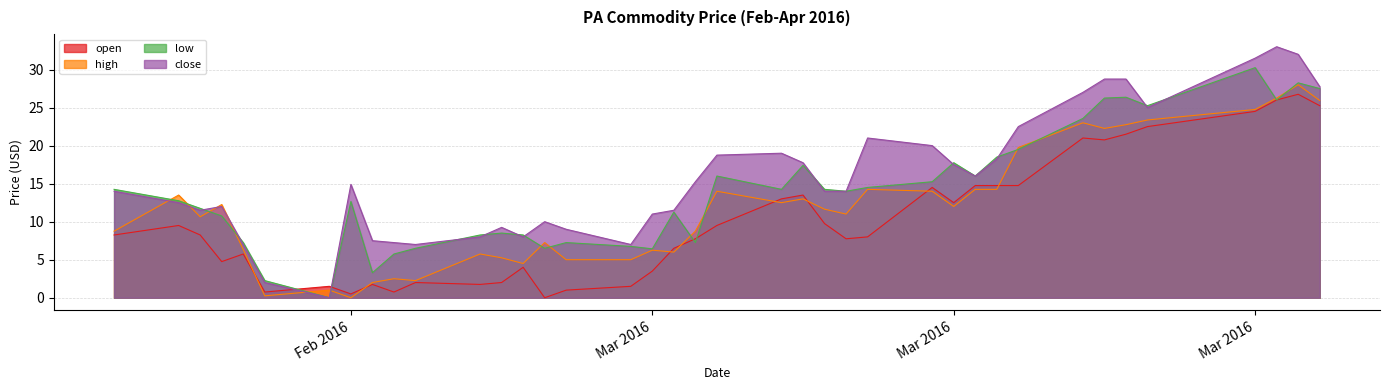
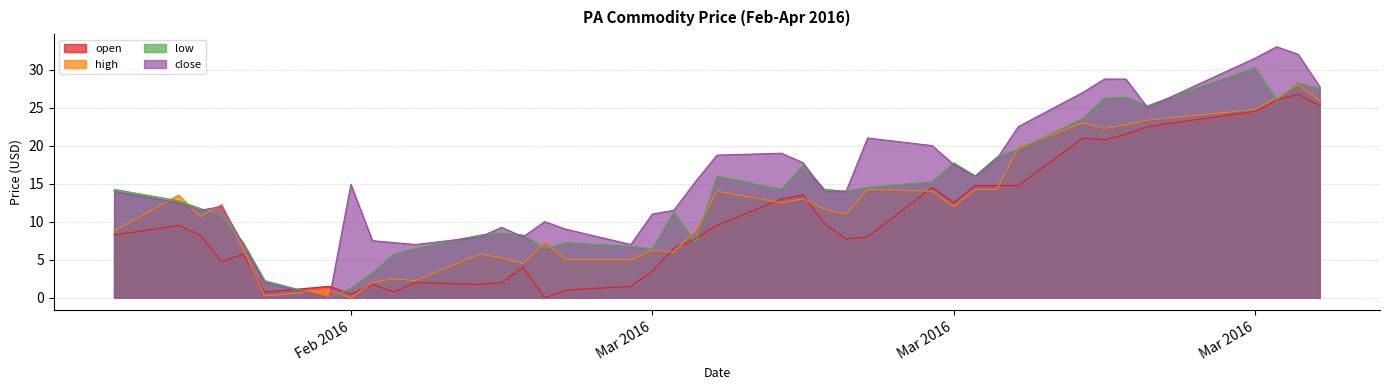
  {
    "open": {
      "Feb 2016": 1
    },
    "high": {
      "Feb 2016": 0
    },
    "low": {
-     "Feb 2016": 13
+     "Feb 2016": 1
    },
    "close": {
      "Feb 2016": 15
    }
  }
